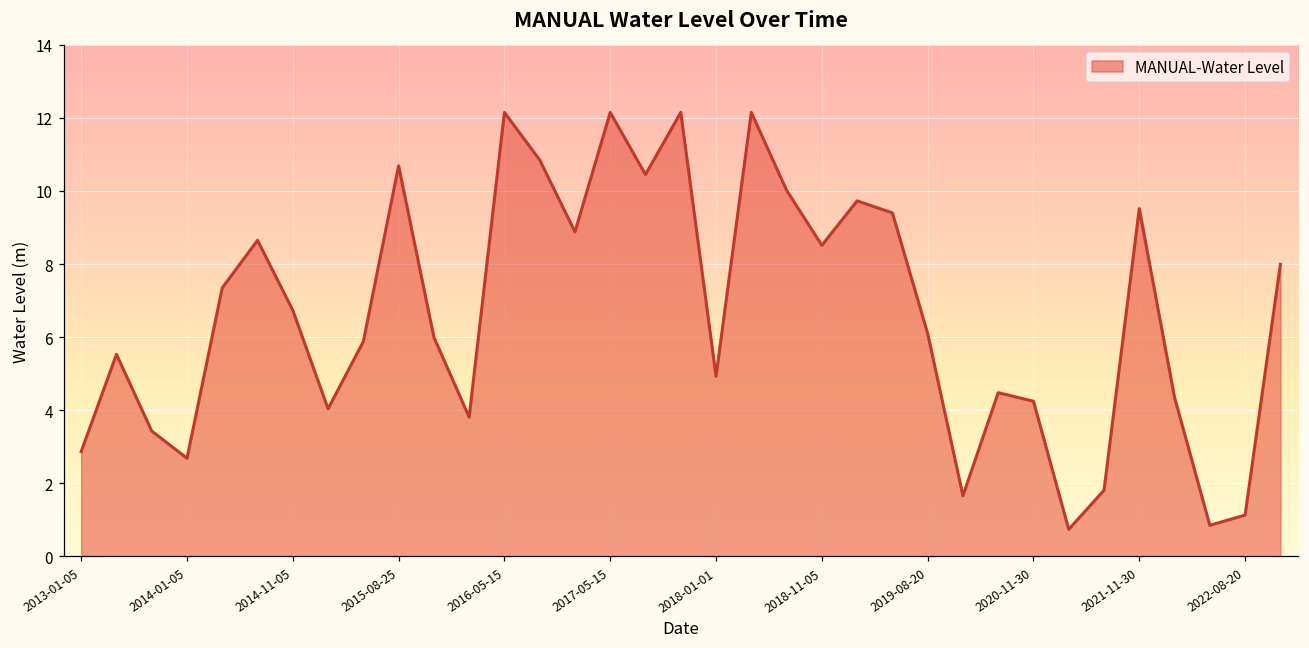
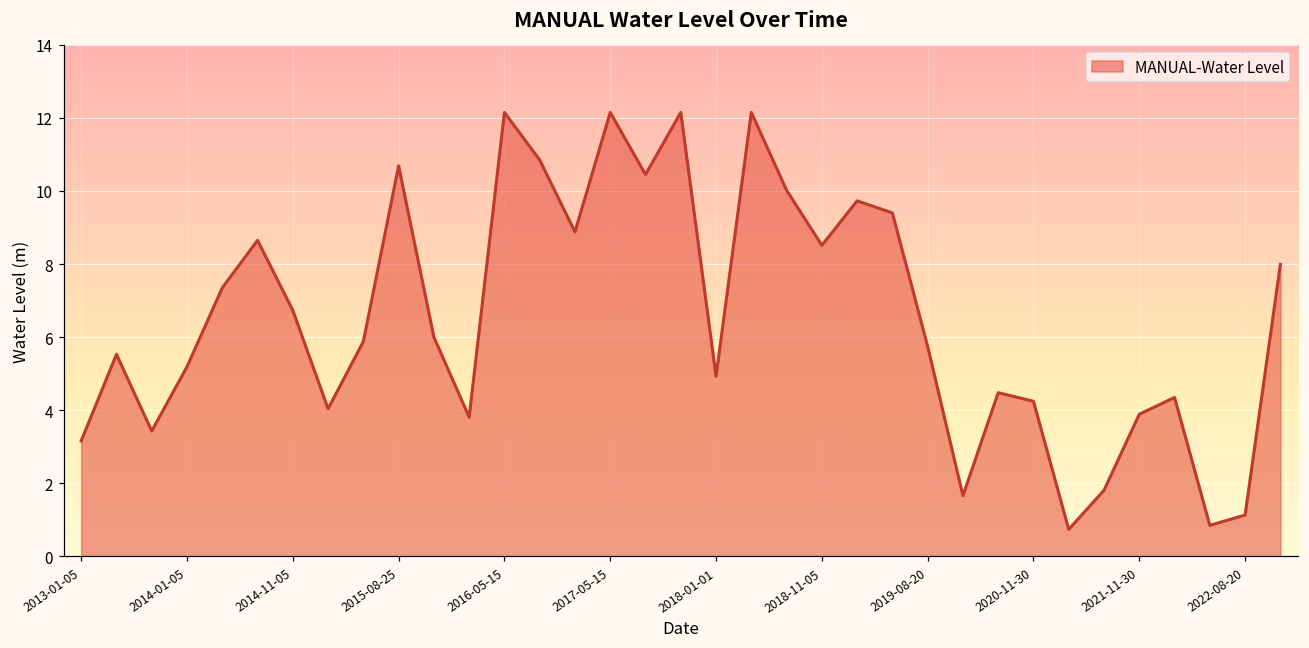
  {
-   "2013-01-05": 2.9,
-   "2014-01-05": 2.7,
+   "2013-01-05": 3.2,
+   "2014-01-05": 5.2,
    "2014-11-05": 6.7,
    "2015-08-25": 10.7,
    "2016-05-15": 12.1,
    "2017-05-15": 12.1,
    "2018-01-01": 4.9,
    "2018-11-05": 8.5,
-   "2019-08-20": 6.1,
+   "2019-08-20": 5.7,
    "2020-11-30": 4.2,
-   "2021-11-30": 9.5,
+   "2021-11-30": 3.9,
    "2022-08-20": 1.1
  }
